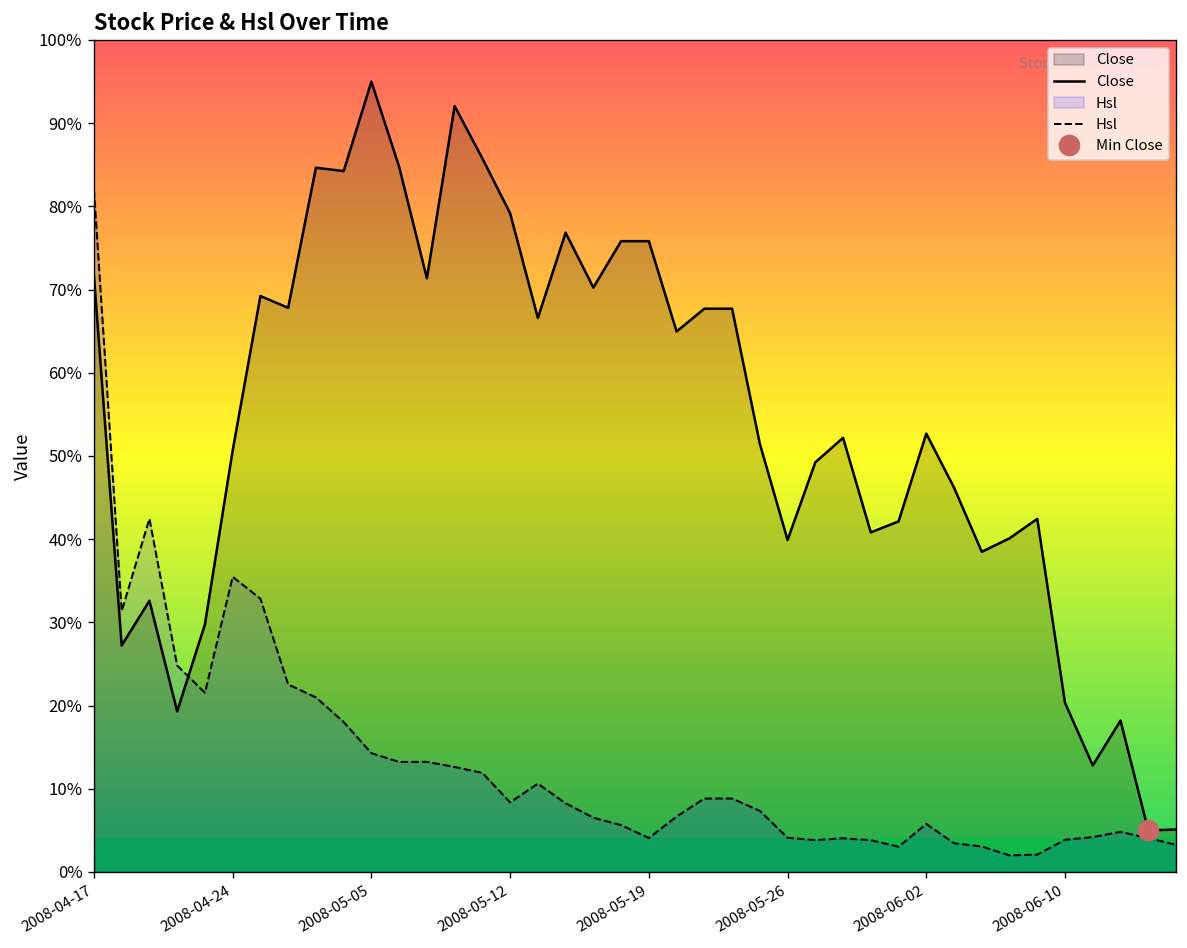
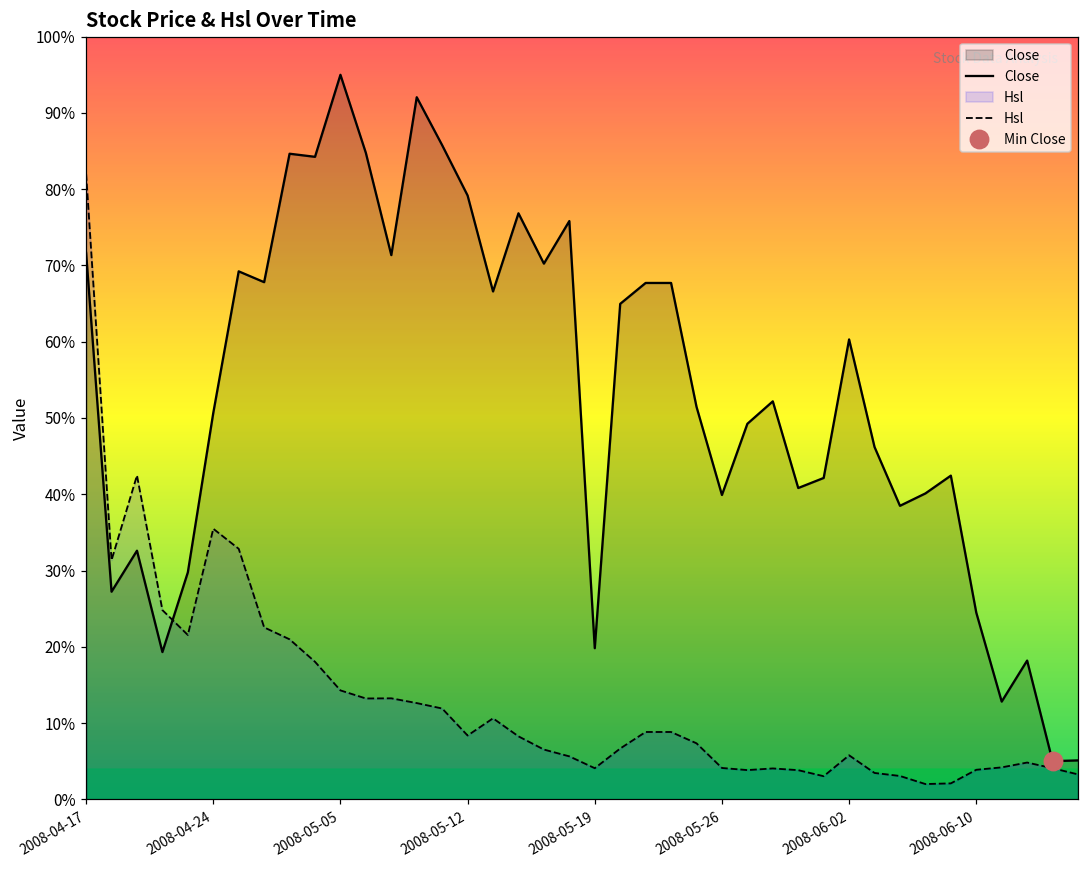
  {
    "Close": {
      "2008-04-17": "72%",
      "2008-04-24": "51%",
      "2008-05-05": "95%",
      "2008-05-12": "79%",
-     "2008-05-19": "76%",
+     "2008-05-19": "20%",
      "2008-05-26": "40%",
-     "2008-06-02": "53%",
-     "2008-06-10": "20%"
+     "2008-06-02": "60%",
+     "2008-06-10": "24%"
    }
  }
